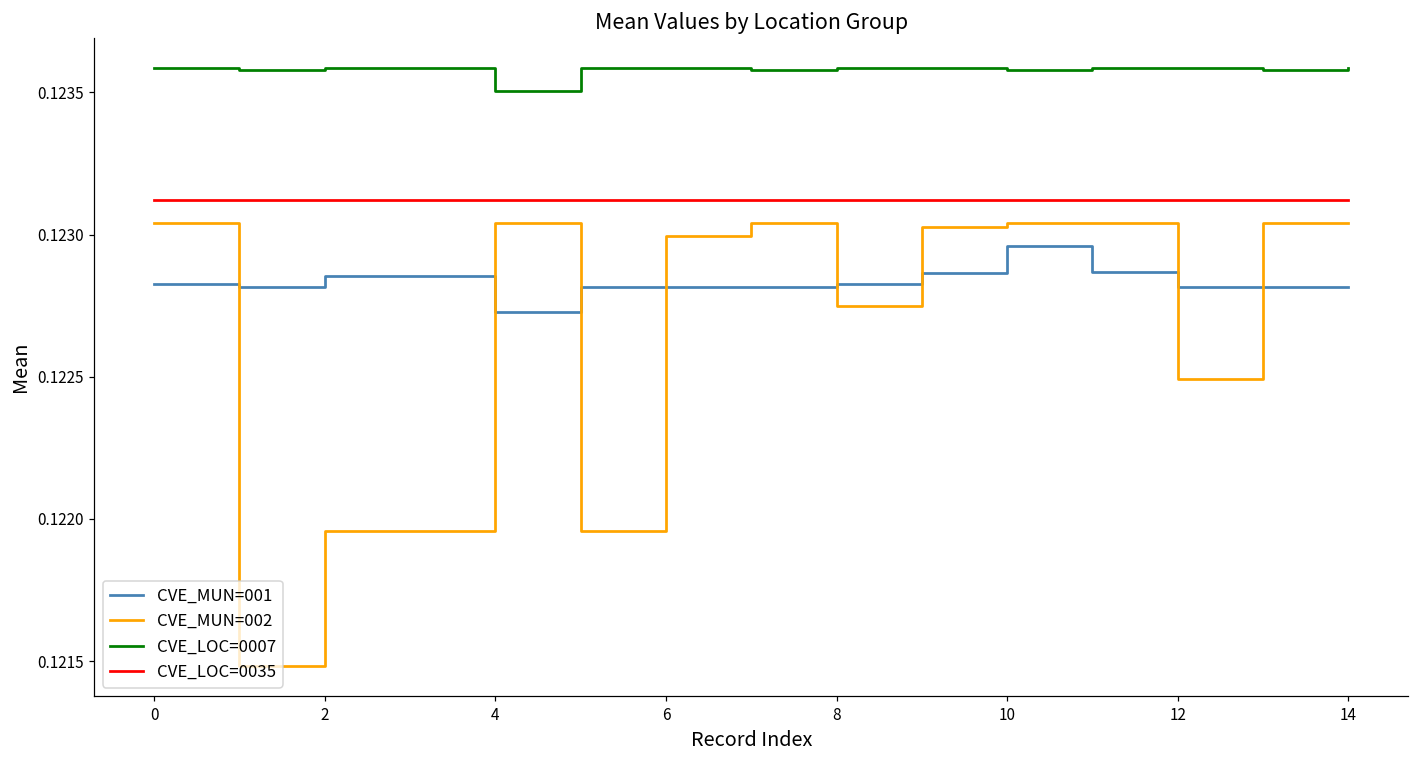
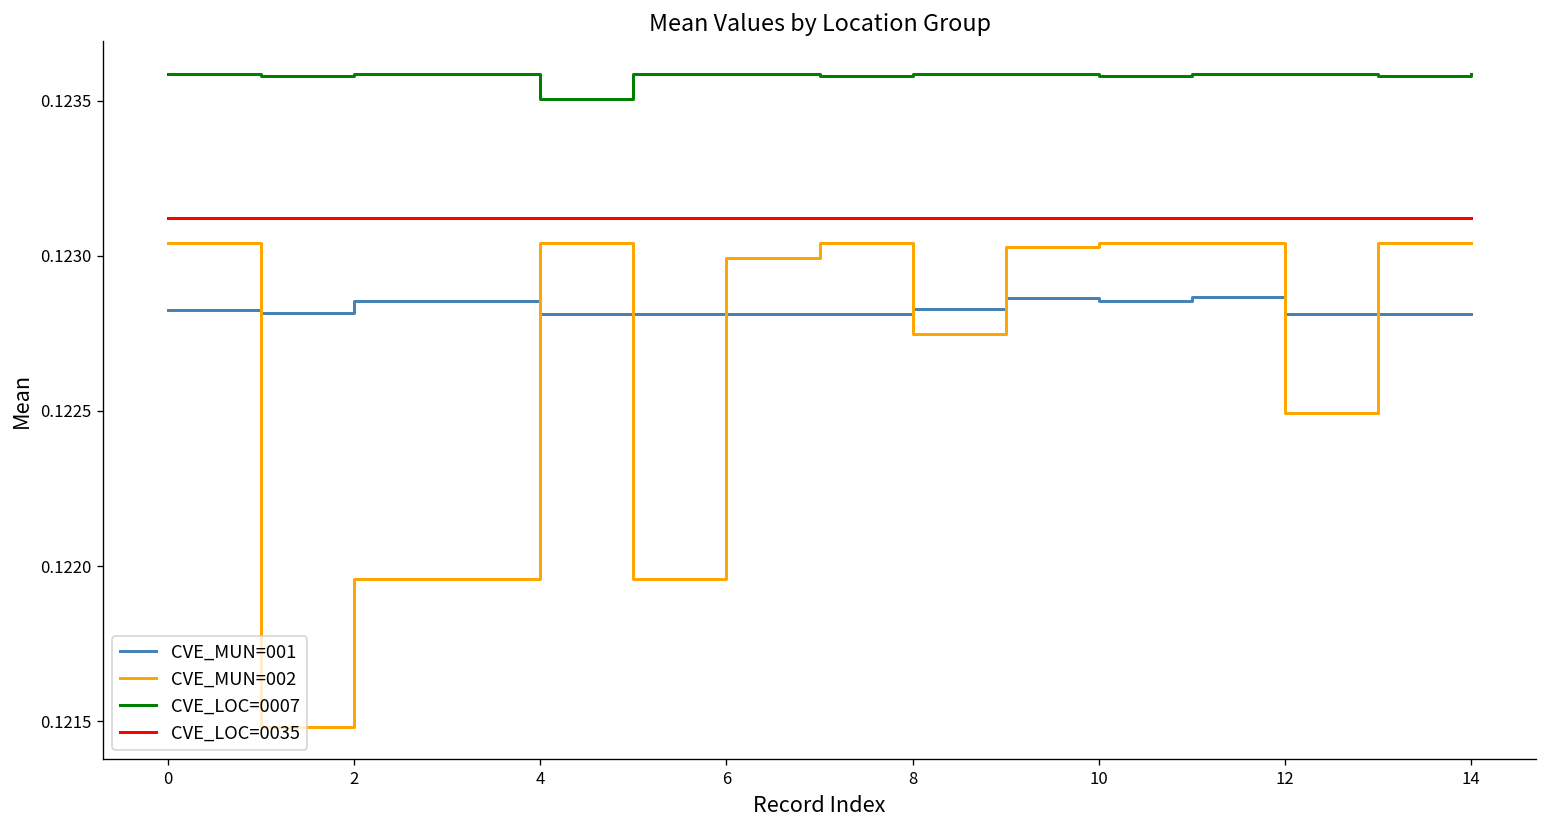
  {
    "CVE_MUN=001": {
      "0": 0.12282,
      "2": 0.12286,
-     "4": 0.12273,
+     "4": 0.12281,
      "6": 0.12281,
      "8": 0.12283,
-     "10": 0.12296,
+     "10": 0.12285,
      "12": 0.12281,
      "14": 0.12281
    },
    "CVE_MUN=002": {
      "0": 0.12304,
      "2": 0.12196,
      "4": 0.12304,
      "6": 0.12299,
      "8": 0.12275,
      "10": 0.12304,
      "12": 0.12249,
      "14": 0.12304
    },
    "CVE_LOC=0007": {
      "0": 0.12359,
      "2": 0.12359,
      "4": 0.12350,
      "6": 0.12359,
      "8": 0.12359,
      "10": 0.12358,
      "12": 0.12359,
      "14": 0.12359
    },
    "CVE_LOC=0035": {
      "0": 0.12312,
      "2": 0.12312,
      "4": 0.12312,
      "6": 0.12312,
      "8": 0.12312,
      "10": 0.12312,
      "12": 0.12312,
      "14": 0.12312
    }
  }
